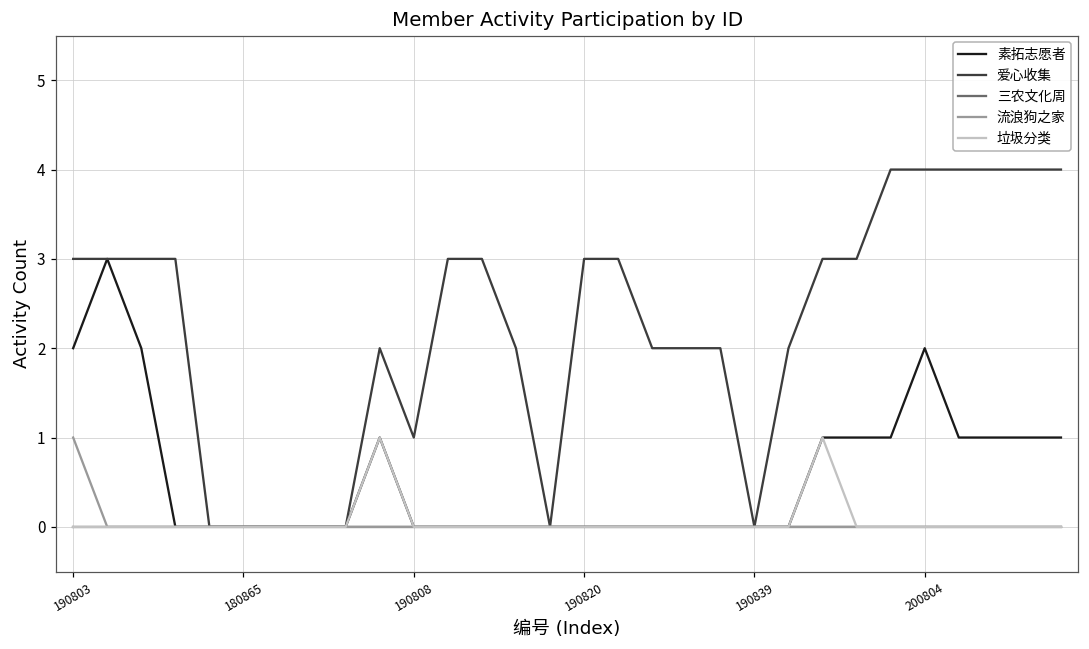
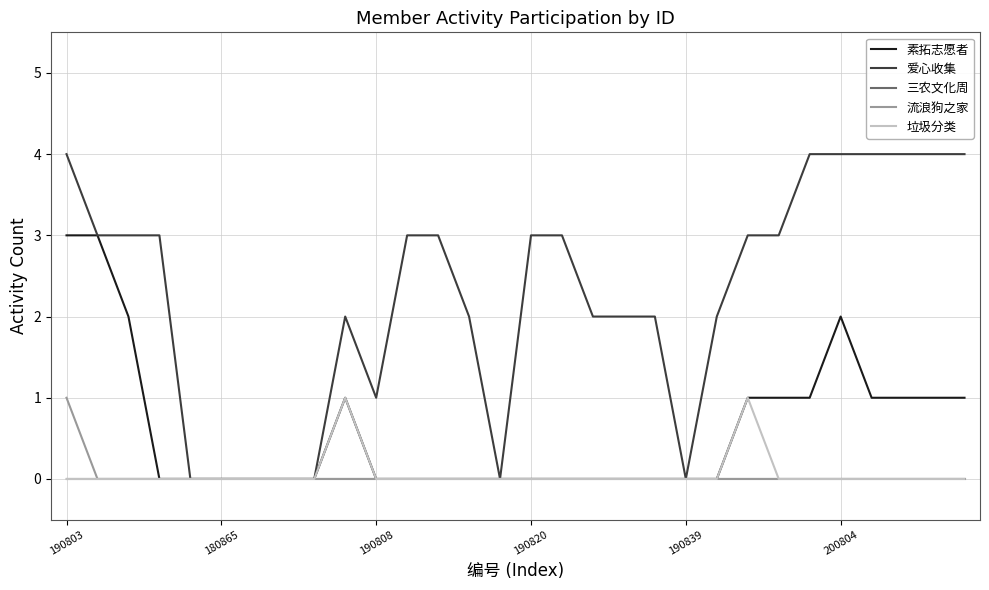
  {
    "素拓志愿者": {
-     "190803": 2,
+     "190803": 3,
      "200804": 2
    },
    "爱心收集": {
-     "190803": 3,
+     "190803": 4,
      "190808": 1,
      "190820": 3,
      "200804": 4
    },
    "流浪狗之家": {
      "190803": 1
    }
  }
